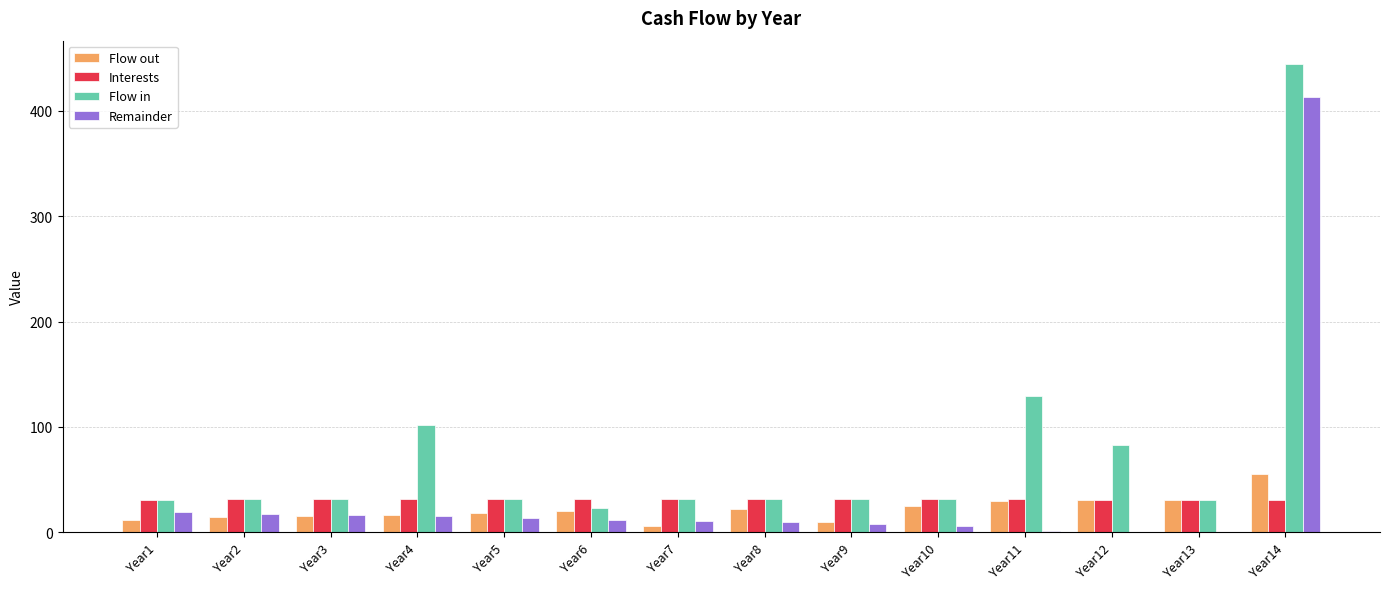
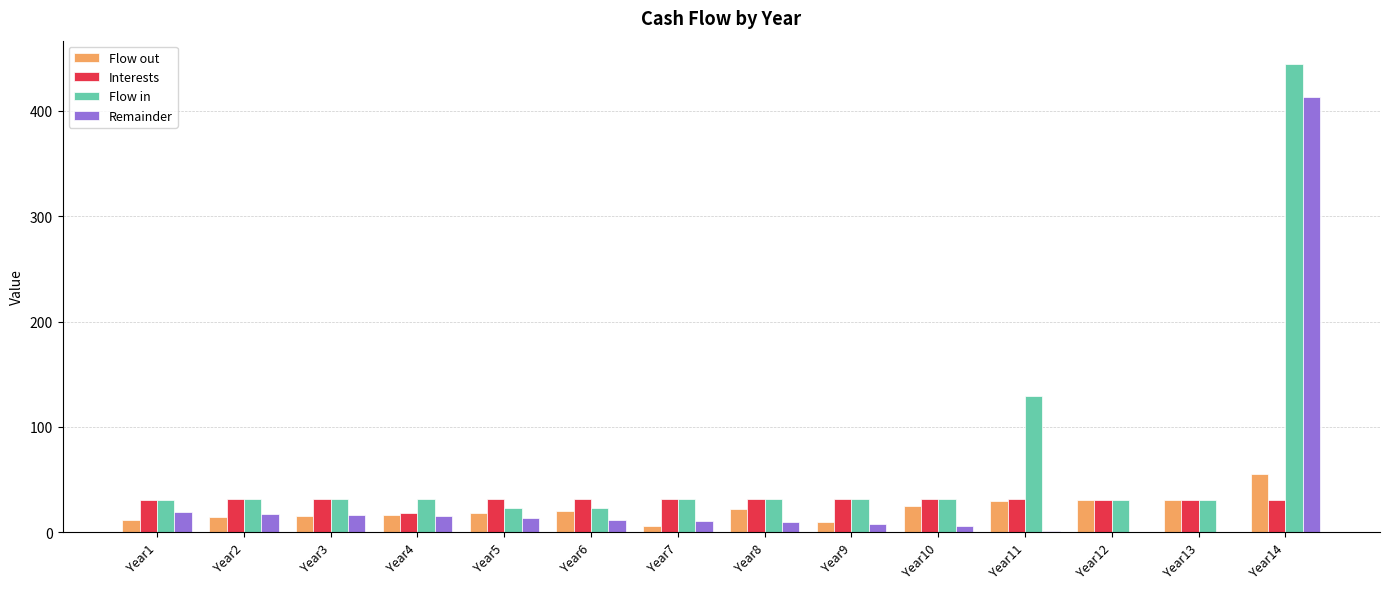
  {
    "Flow out": {
      "Year1": 12,
      "Year2": 14,
      "Year3": 15,
      "Year4": 16,
      "Year5": 18,
      "Year6": 20,
      "Year7": 6,
      "Year8": 22,
      "Year9": 10,
      "Year10": 25,
      "Year11": 30,
      "Year12": 31,
      "Year13": 31,
      "Year14": 55
    },
    "Interests": {
      "Year1": 31,
      "Year2": 32,
      "Year3": 32,
-     "Year4": 32,
+     "Year4": 19,
      "Year5": 32,
      "Year6": 32,
      "Year7": 31,
      "Year8": 31,
      "Year9": 31,
      "Year10": 31,
      "Year11": 31,
      "Year12": 31,
      "Year13": 31,
      "Year14": 31
    },
    "Flow in": {
      "Year1": 31,
      "Year2": 32,
      "Year3": 32,
-     "Year4": 102,
-     "Year5": 32,
+     "Year4": 32,
+     "Year5": 23,
      "Year6": 23,
      "Year7": 31,
      "Year8": 31,
      "Year9": 31,
      "Year10": 31,
      "Year11": 129,
-     "Year12": 82,
+     "Year12": 31,
      "Year13": 31,
      "Year14": 444
    },
    "Remainder": {
      "Year1": 19,
      "Year2": 18,
      "Year3": 17,
      "Year4": 16,
      "Year5": 14,
      "Year6": 12,
      "Year7": 10,
      "Year8": 9,
      "Year9": 7,
      "Year10": 6,
      "Year13": 0,
      "Year14": 413
    }
  }
